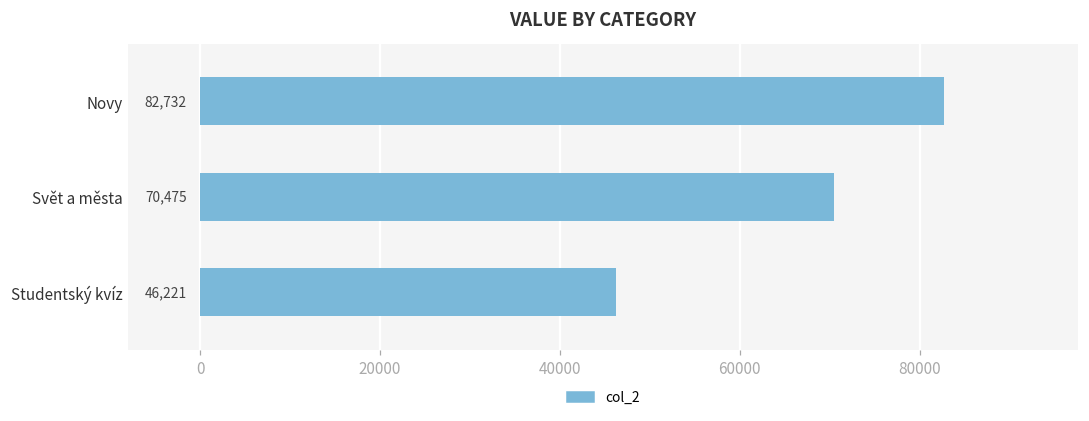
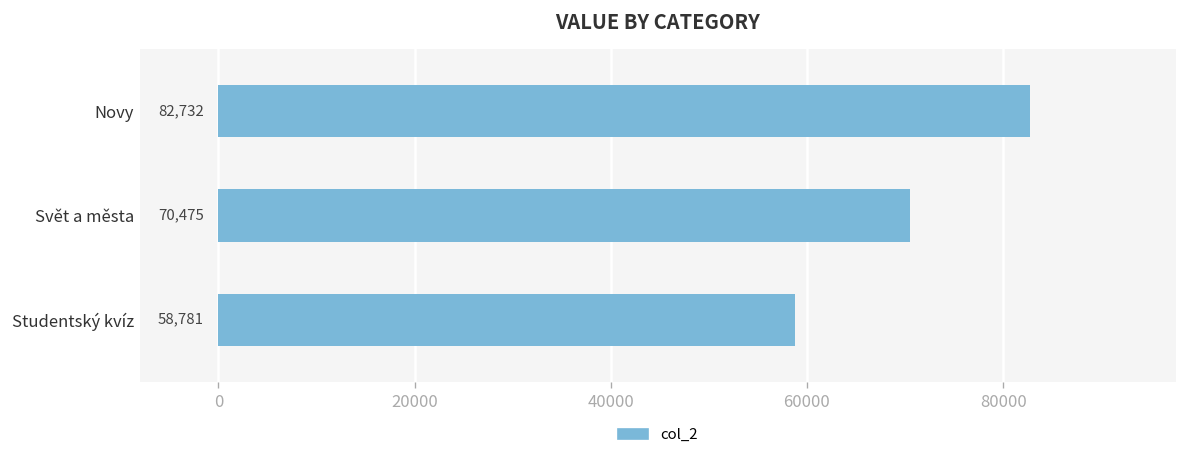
  {
-   "Studentský kvíz": "46,221"
+   "Studentský kvíz": "58,781"
  }
